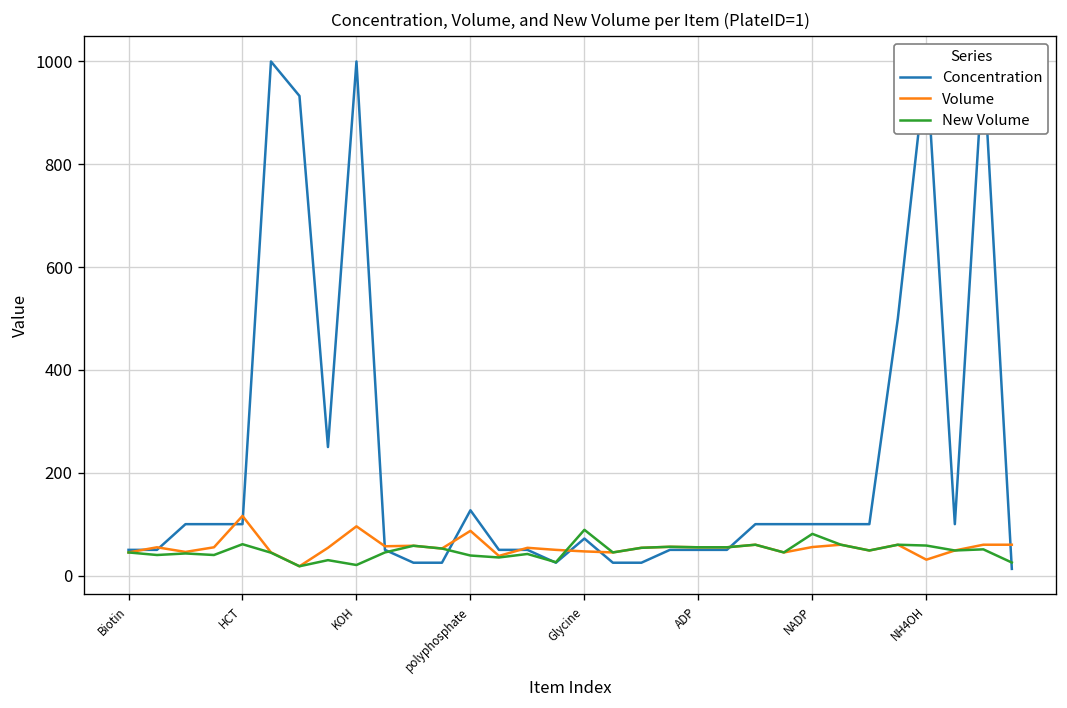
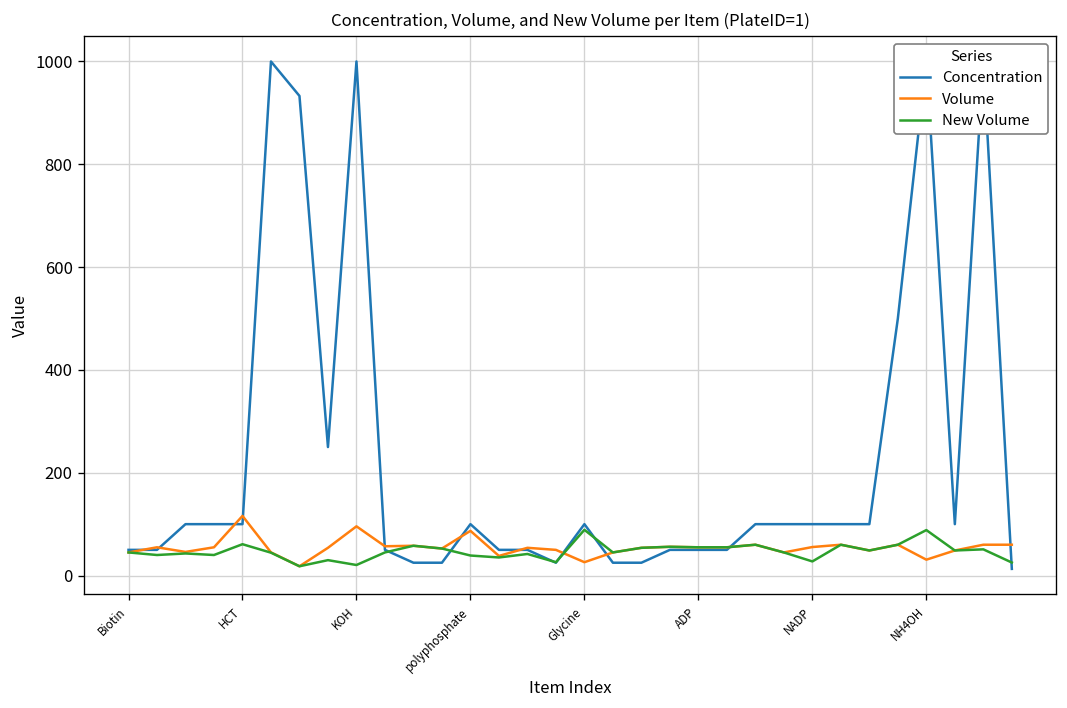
  {
    "Concentration": {
      "HCT": 100,
      "KOH": 1000,
-     "polyphosphate": 130,
-     "Glycine": 70,
+     "polyphosphate": 100,
+     "Glycine": 100,
      "NADP": 100
    },
    "Volume": {
      "HCT": 120,
      "KOH": 100,
      "polyphosphate": 90,
-     "Glycine": 50,
+     "Glycine": 30,
      "NADP": 60,
      "NH4OH": 30
    },
    "New Volume": {
      "HCT": 60,
      "KOH": 20,
      "polyphosphate": 40,
      "Glycine": 90,
-     "NADP": 80,
-     "NH4OH": 60
+     "NADP": 30,
+     "NH4OH": 90
    }
  }
